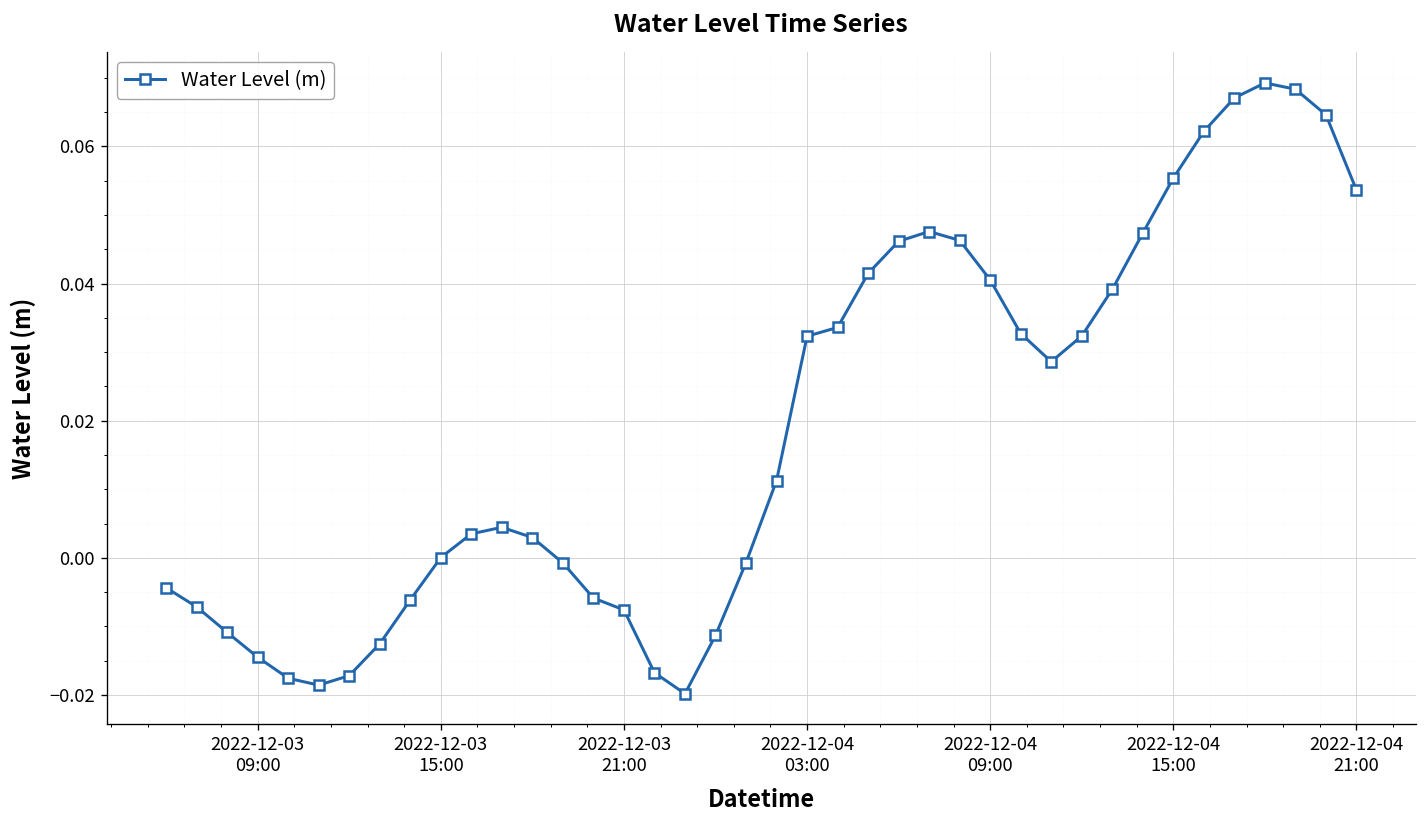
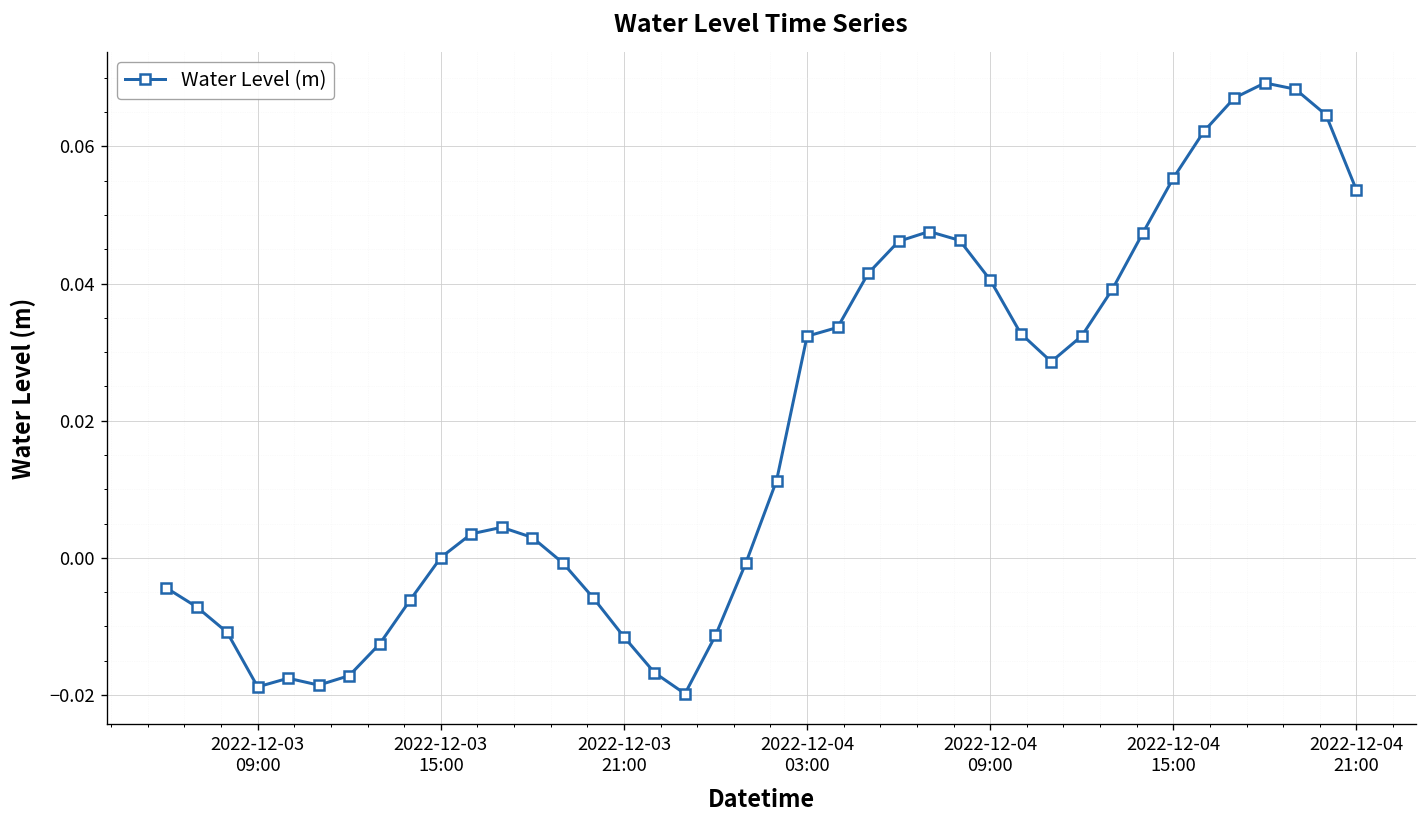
  {
-   "2022-12-03 09:00": -0.014,
+   "2022-12-03 09:00": -0.019,
    "2022-12-03 15:00": 0.000,
-   "2022-12-03 21:00": -0.008,
+   "2022-12-03 21:00": -0.012,
    "2022-12-04 03:00": 0.032,
    "2022-12-04 09:00": 0.041,
    "2022-12-04 15:00": 0.055,
    "2022-12-04 21:00": 0.054
  }
